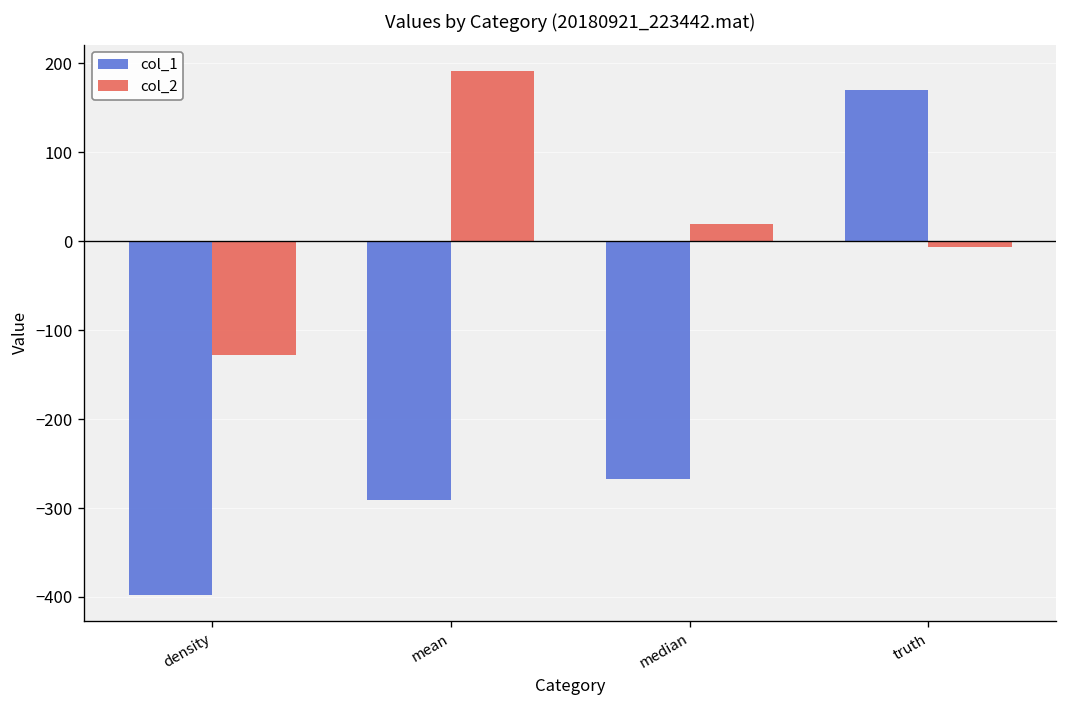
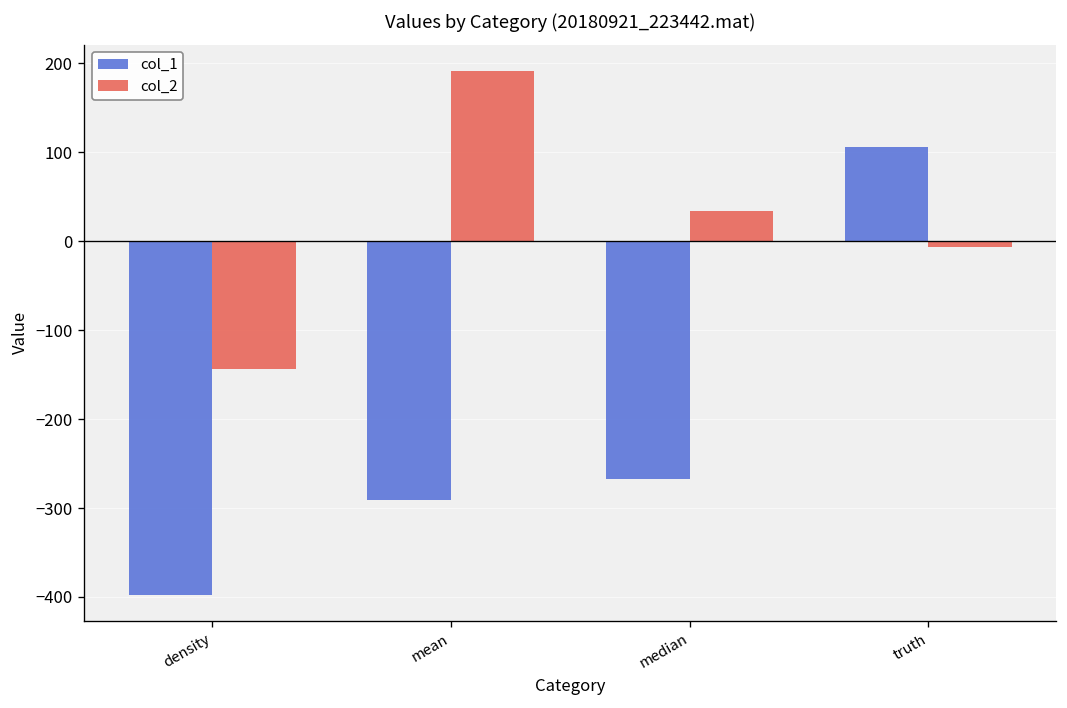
  {
    "col_1": {
      "density": -400,
      "mean": -290,
      "median": -270,
-     "truth": 170
+     "truth": 110
    },
    "col_2": {
-     "density": -130,
+     "density": -140,
      "mean": 190,
-     "median": 20,
+     "median": 30,
      "truth": -10
    }
  }
